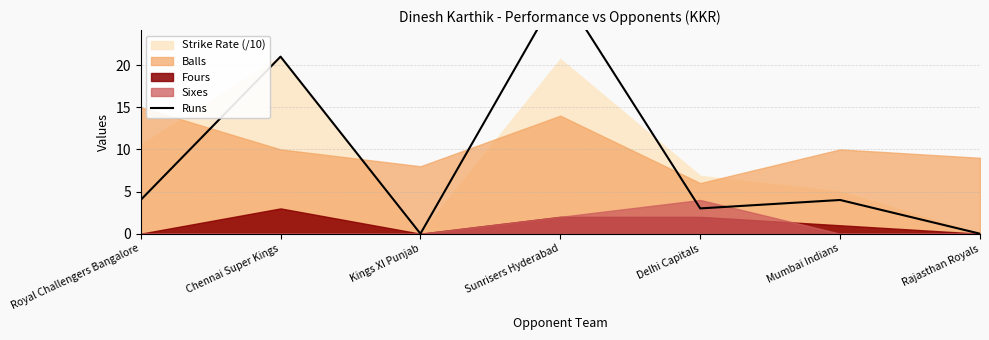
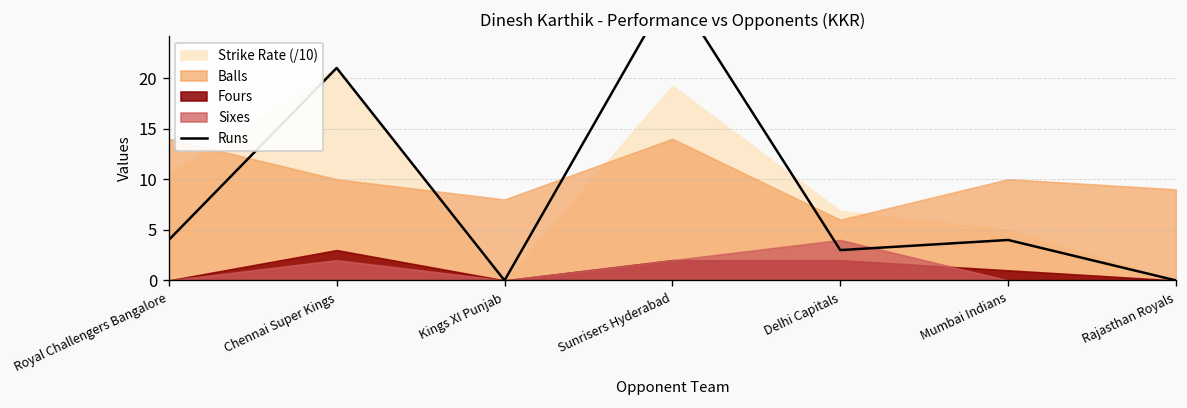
  {
    "Runs": {
      "Royal Challengers Bangalore": 4,
      "Delhi Capitals": 3,
      "Mumbai Indians": 4
    },
    "Strike Rate (/10)": {
      "Royal Challengers Bangalore": 11,
-     "Sunrisers Hyderabad": 21,
+     "Sunrisers Hyderabad": 19,
      "Delhi Capitals": 7,
      "Mumbai Indians": 5
    },
    "Balls": {
-     "Royal Challengers Bangalore": 15,
+     "Royal Challengers Bangalore": 14,
      "Chennai Super Kings": 10,
      "Kings XI Punjab": 8,
      "Sunrisers Hyderabad": 14,
      "Delhi Capitals": 6,
      "Mumbai Indians": 10,
      "Rajasthan Royals": 9
    },
    "Fours": {
      "Chennai Super Kings": 3,
      "Delhi Capitals": 2,
      "Mumbai Indians": 1
    },
    "Sixes": {
-     "Chennai Super Kings": 0,
+     "Chennai Super Kings": 2,
      "Delhi Capitals": 4,
      "Mumbai Indians": 0
    }
  }
